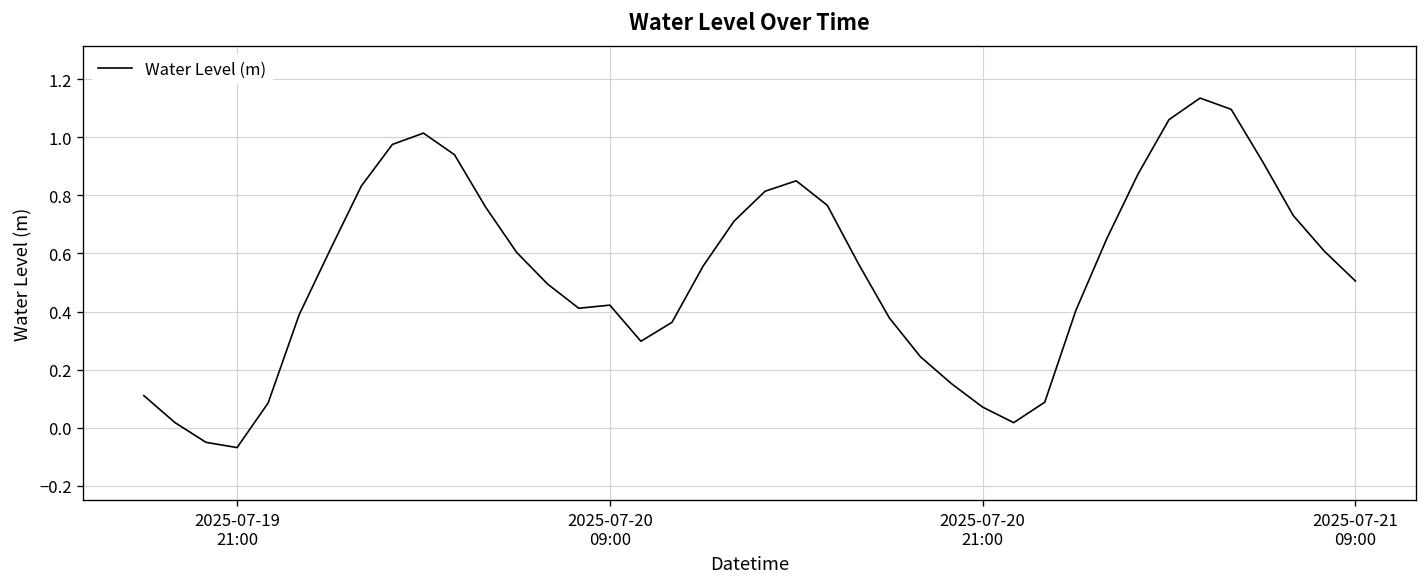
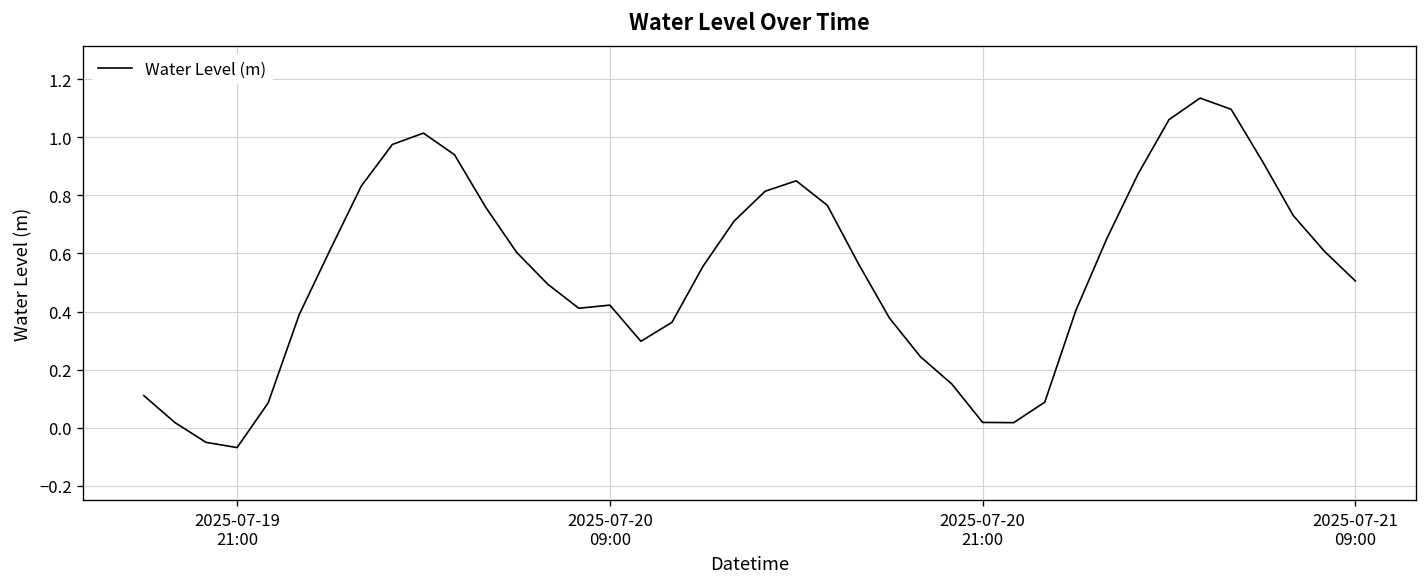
  {
    "2025-07-19 21:00": -0.07,
    "2025-07-20 09:00": 0.42,
-   "2025-07-20 21:00": 0.07,
+   "2025-07-20 21:00": 0.02,
    "2025-07-21 09:00": 0.51
  }
